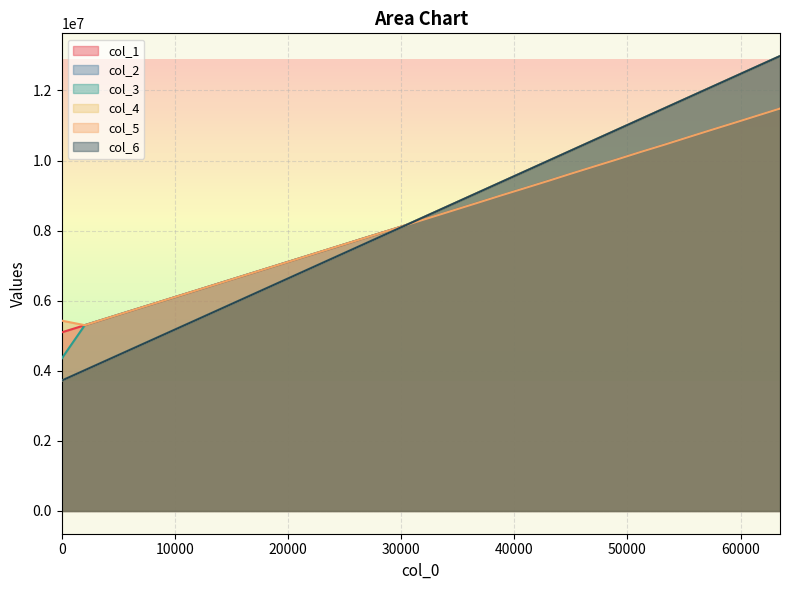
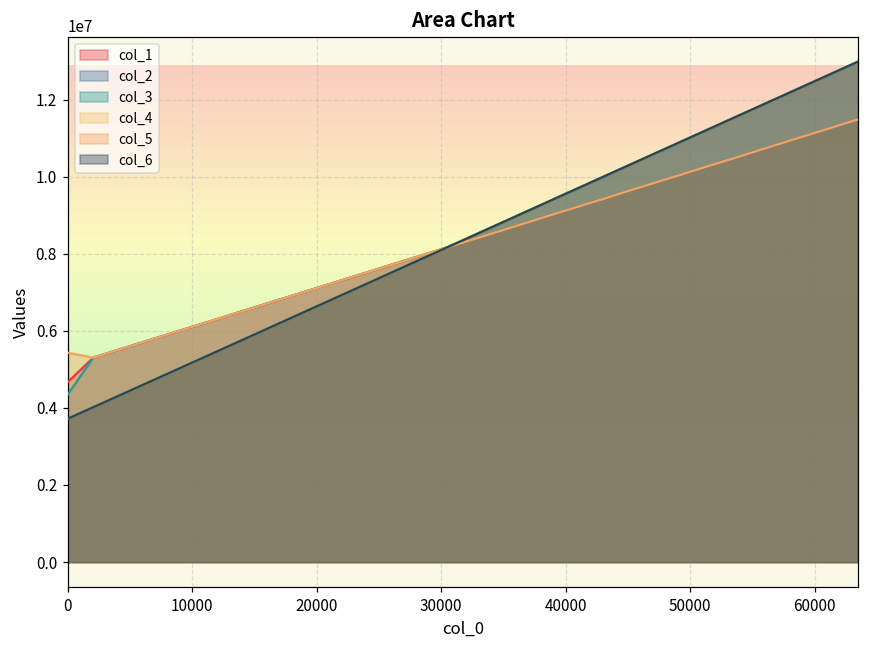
  {
    "col_1": {
-     "0": 5100000
+     "0": 4700000
    },
    "col_6": {
      "0": 3700000
    },
    "col_3": {
      "0": 4300000
    },
    "col_5": {
      "0": 5400000
    }
  }
